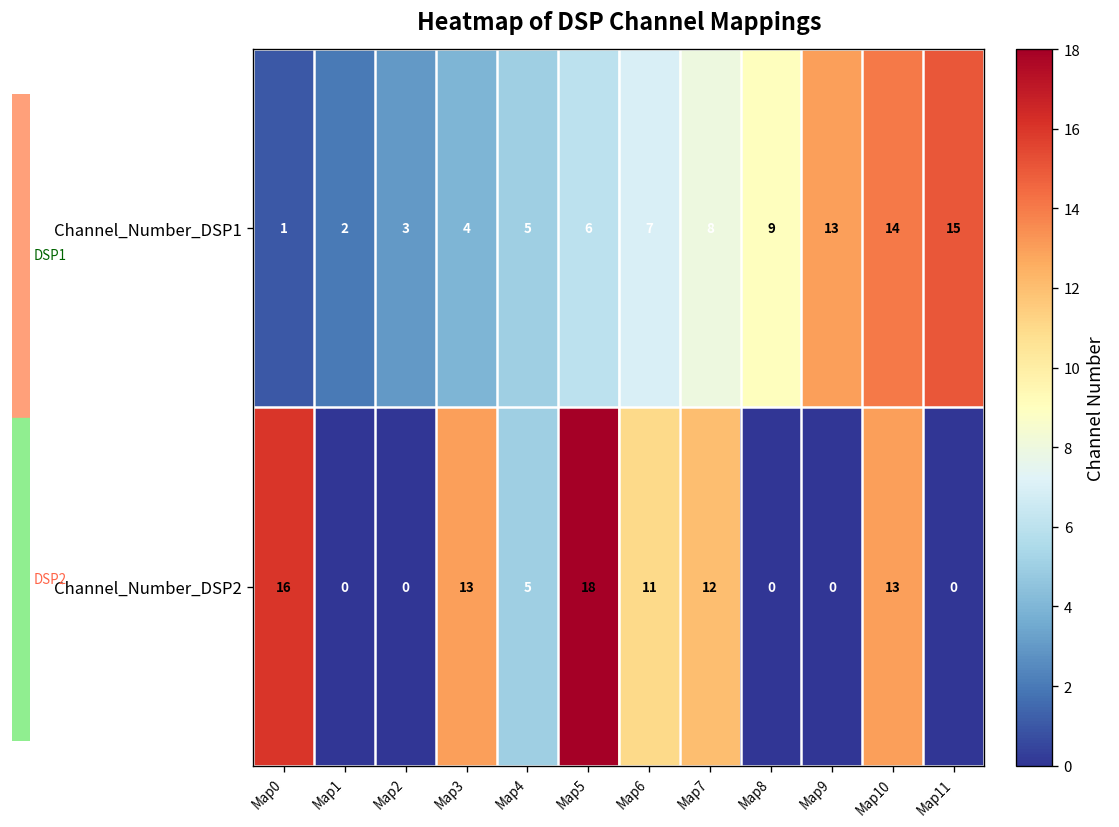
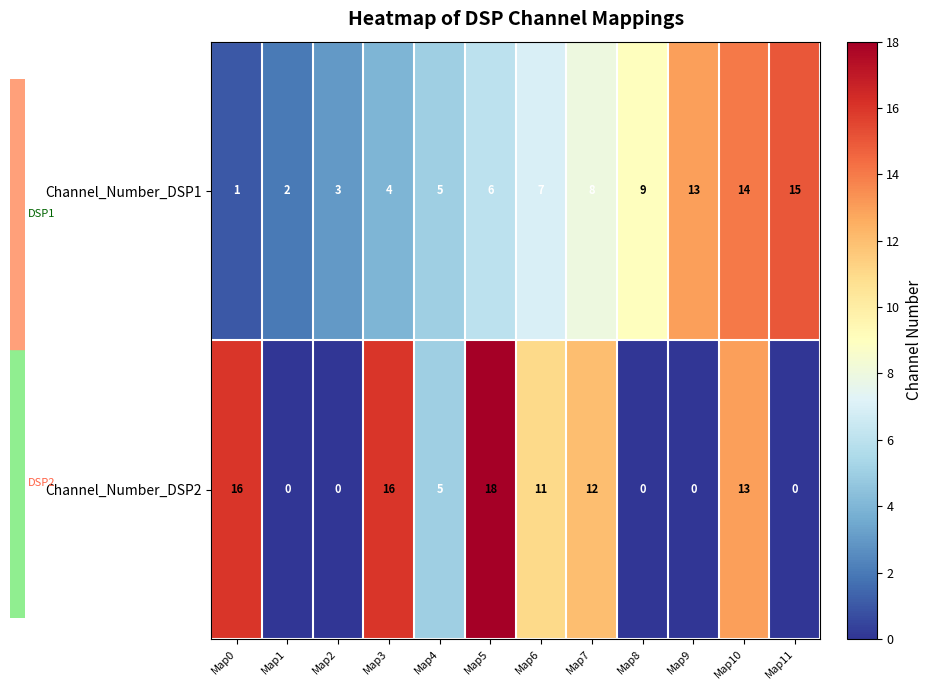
  {
    "Channel_Number_DSP1": {
      "Map0": 1,
      "Map1": 2,
      "Map2": 3,
      "Map3": 4,
      "Map4": 5,
      "Map5": 6,
      "Map8": 9,
      "Map9": 13,
      "Map10": 14,
      "Map11": 15
    },
    "Channel_Number_DSP2": {
      "Map0": 16,
      "Map1": 0,
      "Map2": 0,
-     "Map3": 13,
+     "Map3": 16,
      "Map4": 5,
      "Map5": 18,
      "Map6": 11,
      "Map7": 12,
      "Map8": 0,
      "Map9": 0,
      "Map10": 13,
      "Map11": 0
    }
  }
